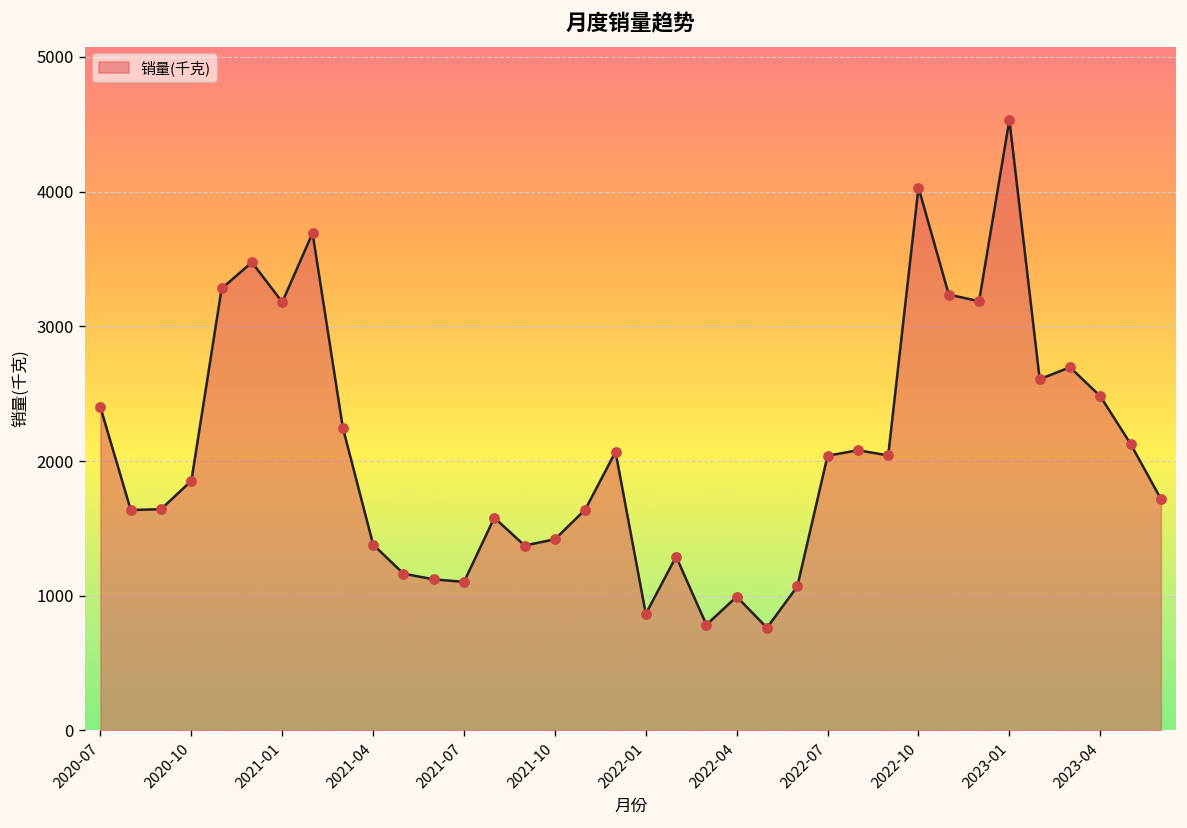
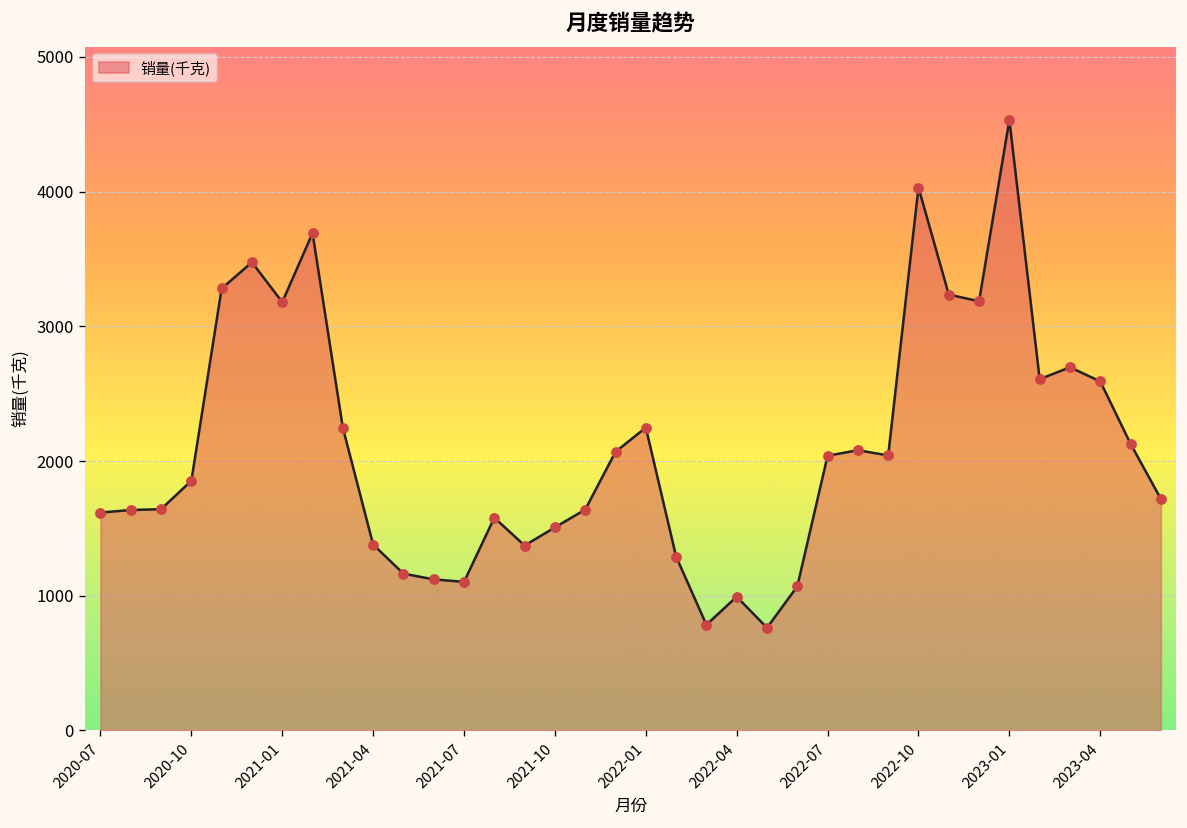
  {
-   "2020-07": 2400,
+   "2020-07": 1620,
    "2020-10": 1850,
    "2021-01": 3180,
    "2021-04": 1380,
    "2021-07": 1100,
-   "2021-10": 1420,
-   "2022-01": 870,
+   "2021-10": 1510,
+   "2022-01": 2250,
    "2022-04": 990,
    "2022-07": 2040,
    "2022-10": 4030,
    "2023-01": 4530,
-   "2023-04": 2480
+   "2023-04": 2590
  }
